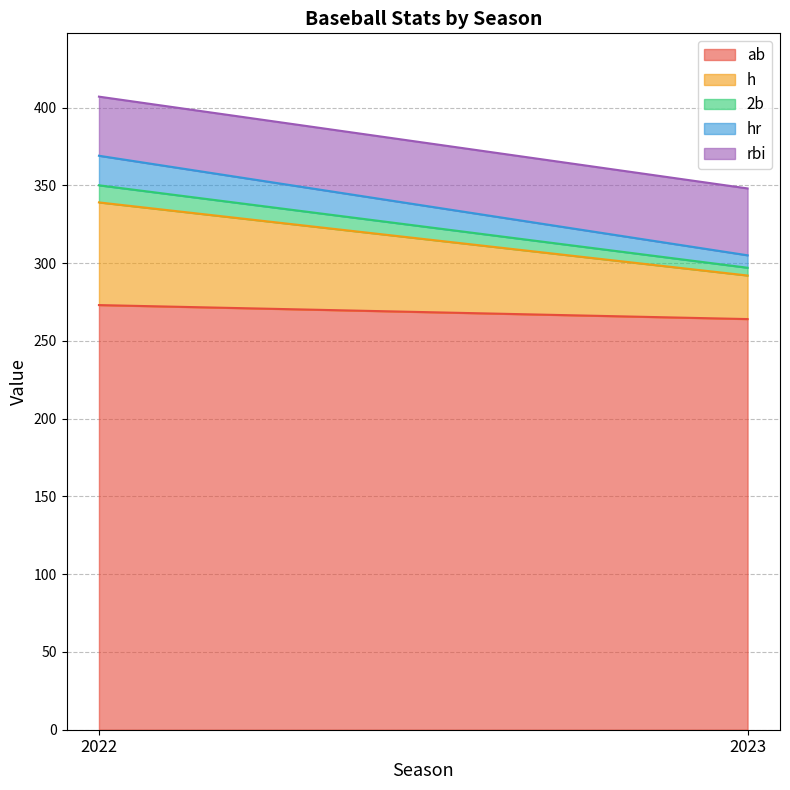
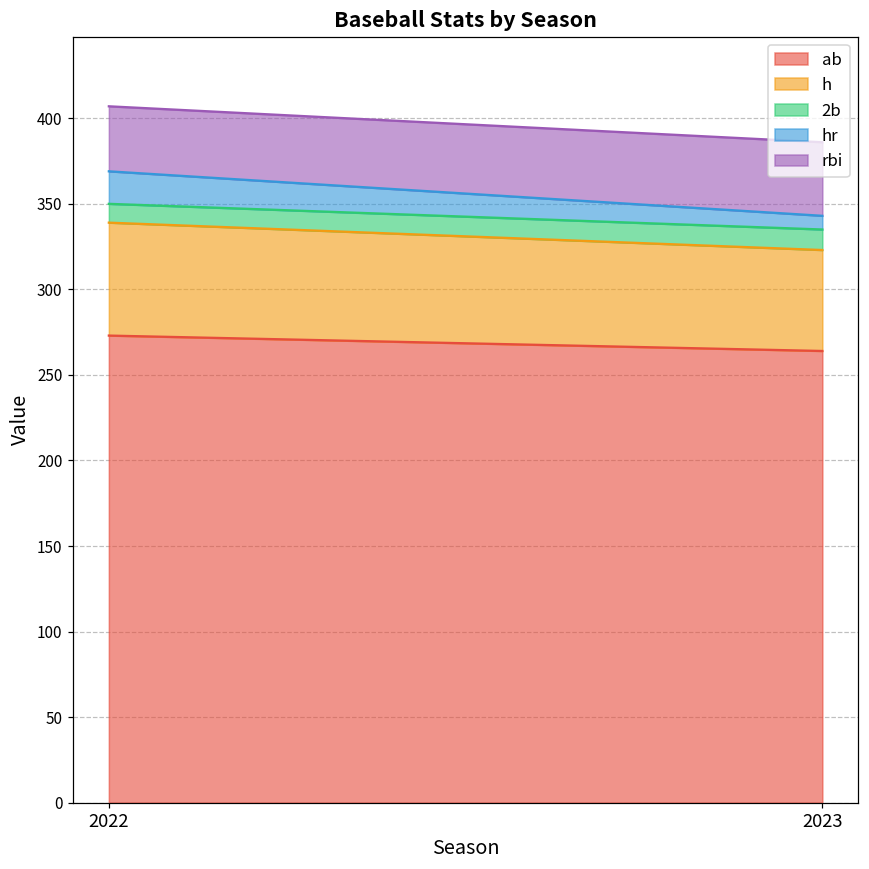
  {
    "ab": {
      "2022": 273,
      "2023": 264
    },
    "h": {
      "2022": 66,
-     "2023": 28
+     "2023": 59
    },
    "2b": {
      "2022": 11,
-     "2023": 5
+     "2023": 12
    },
    "hr": {
      "2022": 19,
      "2023": 8
    },
    "rbi": {
      "2022": 38
    }
  }
